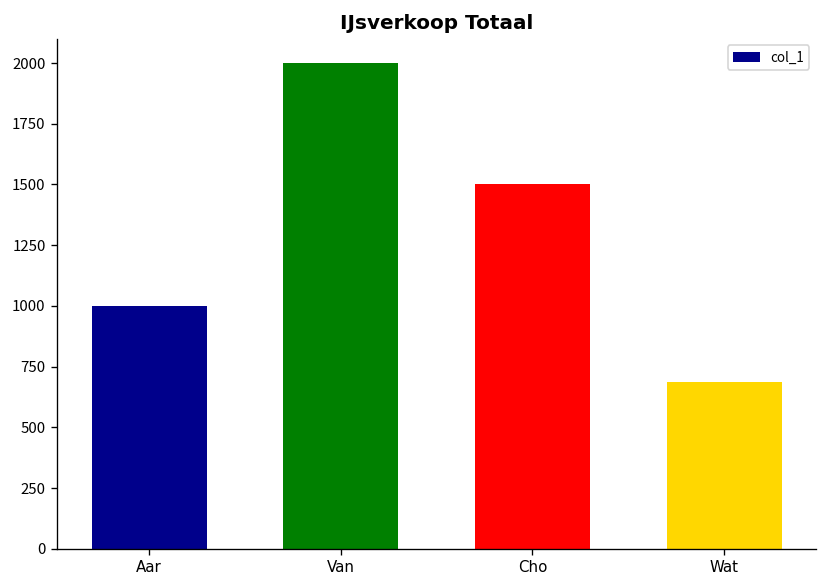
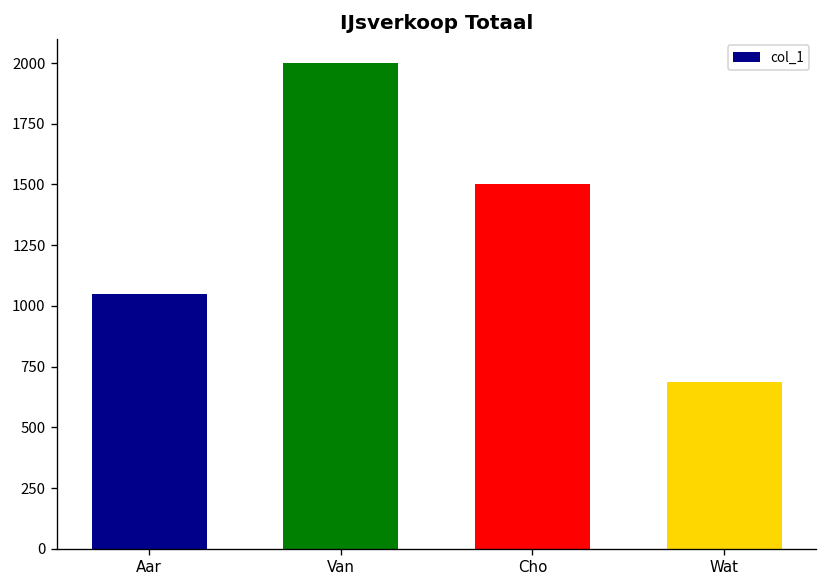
  {
-   "Aar": 1000,
+   "Aar": 1050,
    "Van": 2000,
    "Cho": 1500,
    "Wat": 690
  }
